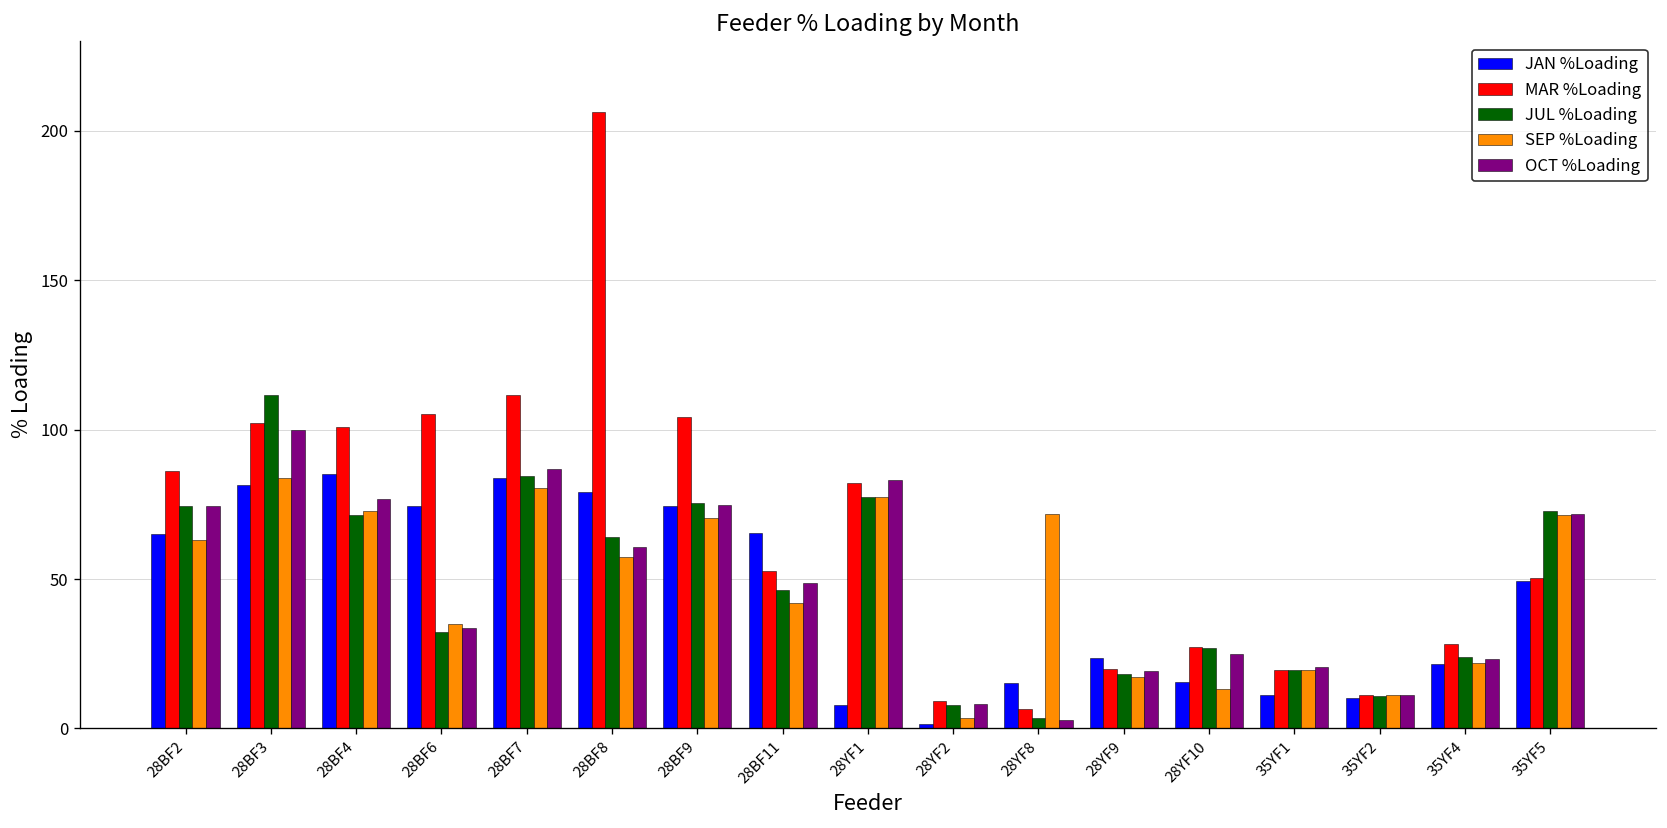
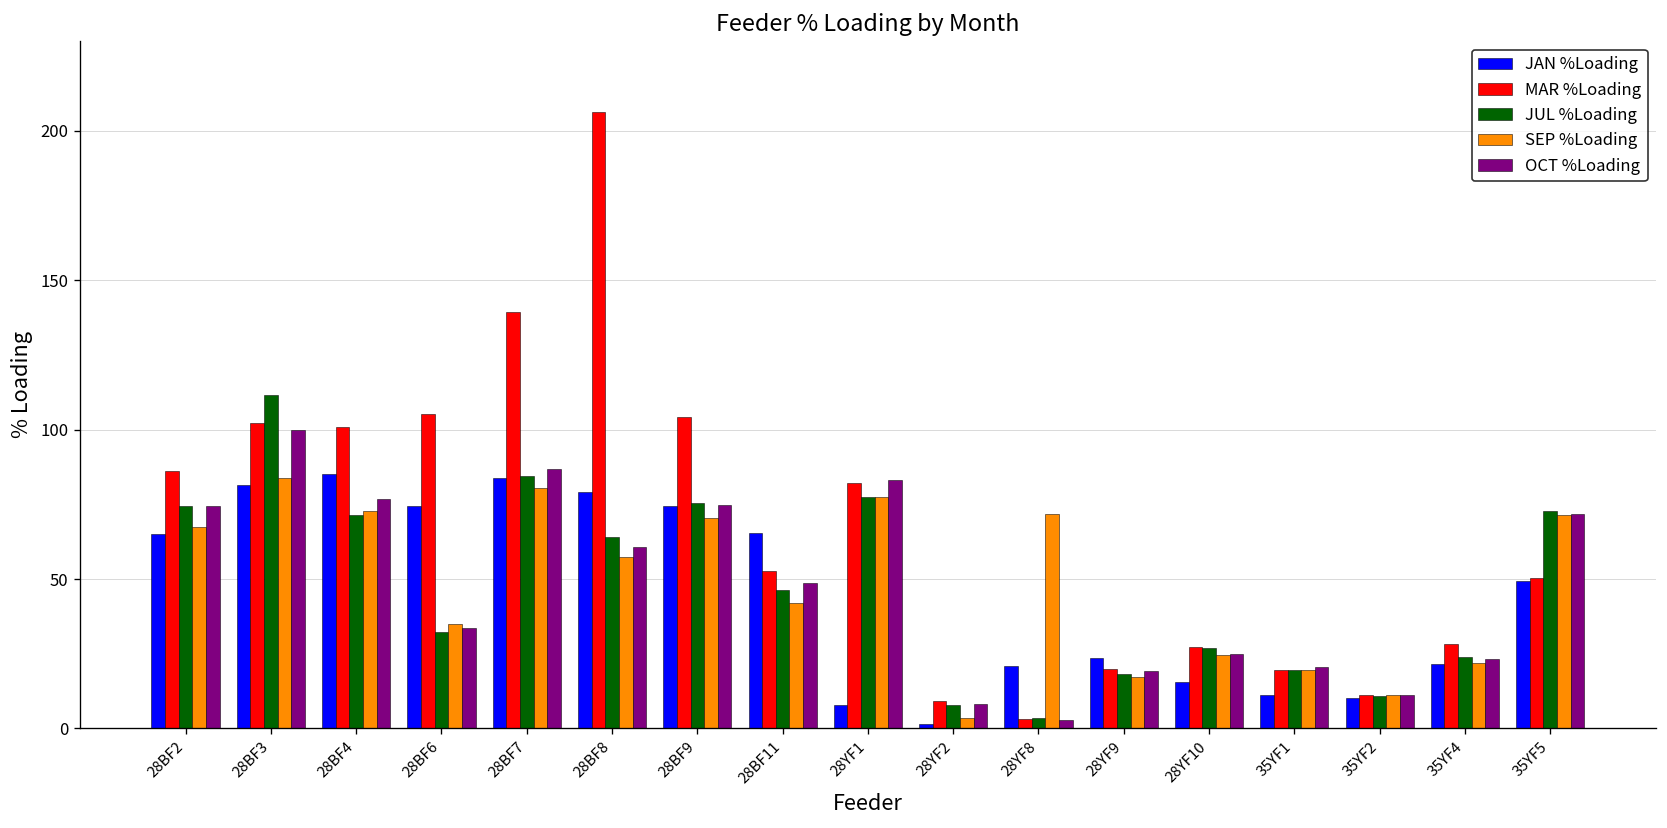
  {
    "JAN %Loading": {
      "28BF2": 65,
      "28BF3": 81,
      "28BF4": 85,
      "28BF6": 74,
      "28BF7": 84,
      "28BF8": 79,
      "28BF9": 74,
      "28BF11": 66,
      "28YF1": 8,
      "28YF2": 1,
-     "28YF8": 15,
+     "28YF8": 21,
      "28YF9": 23,
      "28YF10": 16,
      "35YF1": 11,
      "35YF2": 10,
      "35YF4": 22,
      "35YF5": 49
    },
    "MAR %Loading": {
      "28BF2": 86,
      "28BF3": 102,
      "28BF4": 101,
      "28BF6": 105,
-     "28BF7": 112,
+     "28BF7": 139,
      "28BF8": 206,
      "28BF9": 104,
      "28BF11": 53,
      "28YF1": 82,
      "28YF2": 9,
-     "28YF8": 7,
+     "28YF8": 3,
      "28YF9": 20,
      "28YF10": 27,
      "35YF1": 20,
      "35YF2": 11,
      "35YF4": 28,
      "35YF5": 50
    },
    "JUL %Loading": {
      "28BF2": 74,
      "28BF3": 112,
      "28BF4": 72,
      "28BF6": 32,
      "28BF7": 84,
      "28BF8": 64,
      "28BF9": 76,
      "28BF11": 46,
      "28YF1": 77,
      "28YF2": 8,
      "28YF8": 3,
      "28YF9": 18,
      "28YF10": 27,
      "35YF1": 20,
      "35YF2": 11,
      "35YF4": 24,
      "35YF5": 73
    },
    "SEP %Loading": {
-     "28BF2": 63,
+     "28BF2": 67,
      "28BF3": 84,
      "28BF4": 73,
      "28BF6": 35,
      "28BF7": 80,
      "28BF8": 57,
      "28BF9": 71,
      "28BF11": 42,
      "28YF1": 77,
      "28YF2": 3,
      "28YF8": 72,
      "28YF9": 17,
-     "28YF10": 13,
+     "28YF10": 24,
      "35YF1": 20,
      "35YF2": 11,
      "35YF4": 22,
      "35YF5": 71
    },
    "OCT %Loading": {
      "28BF2": 74,
      "28BF3": 100,
      "28BF4": 77,
      "28BF6": 34,
      "28BF7": 87,
      "28BF8": 61,
      "28BF9": 75,
      "28BF11": 49,
      "28YF1": 83,
      "28YF2": 8,
      "28YF8": 3,
      "28YF9": 19,
      "28YF10": 25,
      "35YF1": 21,
      "35YF2": 11,
      "35YF4": 23,
      "35YF5": 72
    }
  }
